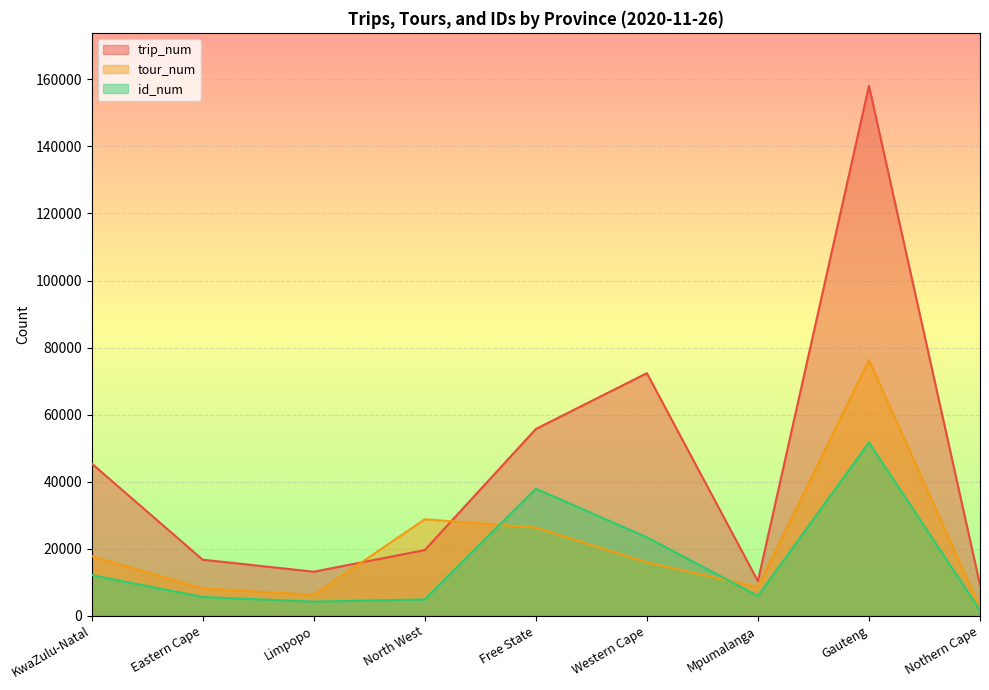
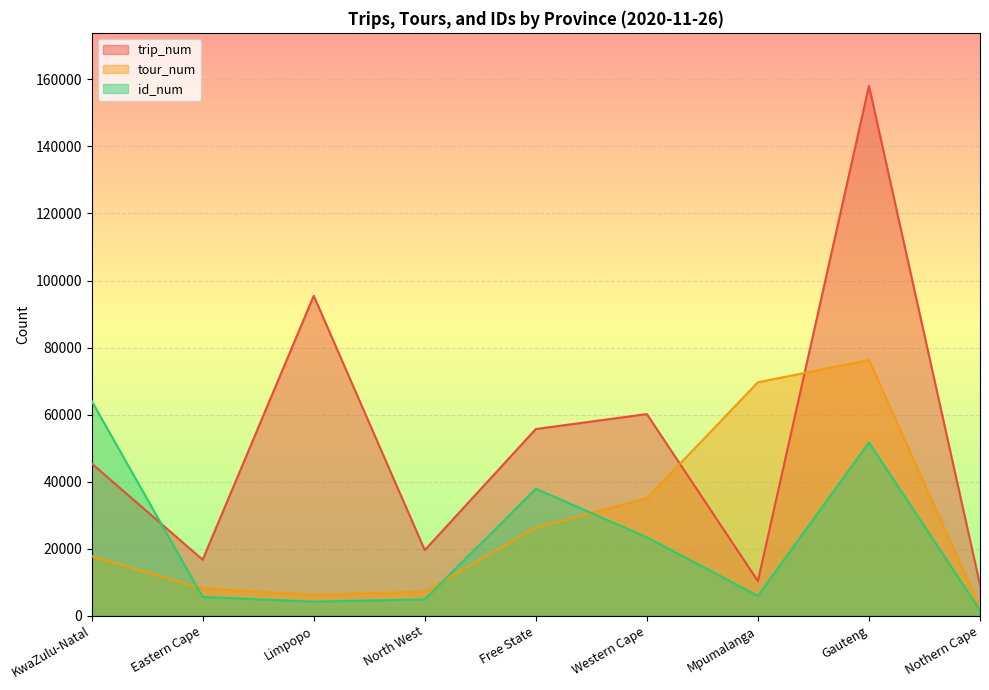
  {
    "trip_num": {
      "KwaZulu-Natal": 45000,
      "Eastern Cape": 17000,
-     "Limpopo": 13000,
+     "Limpopo": 95000,
      "North West": 20000,
      "Free State": 56000,
-     "Western Cape": 72000,
+     "Western Cape": 60000,
      "Mpumalanga": 10000,
      "Gauteng": 158000,
      "Nothern Cape": 9000
    },
    "tour_num": {
      "KwaZulu-Natal": 18000,
      "Eastern Cape": 8000,
      "Limpopo": 6000,
-     "North West": 29000,
+     "North West": 7000,
      "Free State": 26000,
-     "Western Cape": 16000,
-     "Mpumalanga": 9000,
+     "Western Cape": 35000,
+     "Mpumalanga": 70000,
      "Gauteng": 76000,
      "Nothern Cape": 2000
    },
    "id_num": {
-     "KwaZulu-Natal": 12000,
+     "KwaZulu-Natal": 64000,
      "Eastern Cape": 6000,
      "Limpopo": 4000,
      "North West": 5000,
      "Free State": 38000,
      "Western Cape": 23000,
      "Mpumalanga": 6000,
      "Gauteng": 52000,
      "Nothern Cape": 2000
    }
  }
